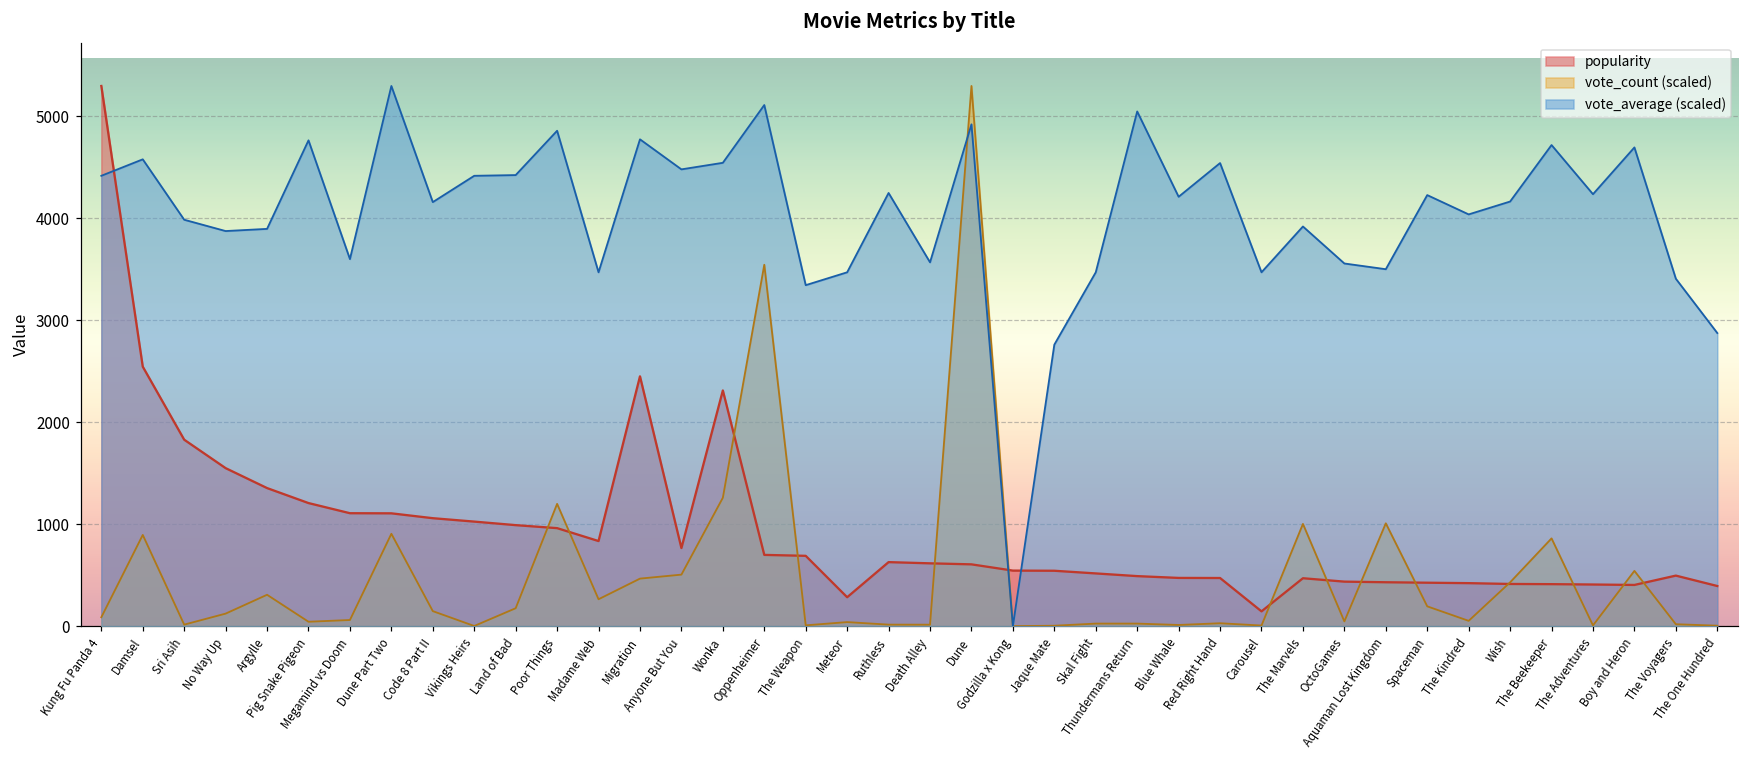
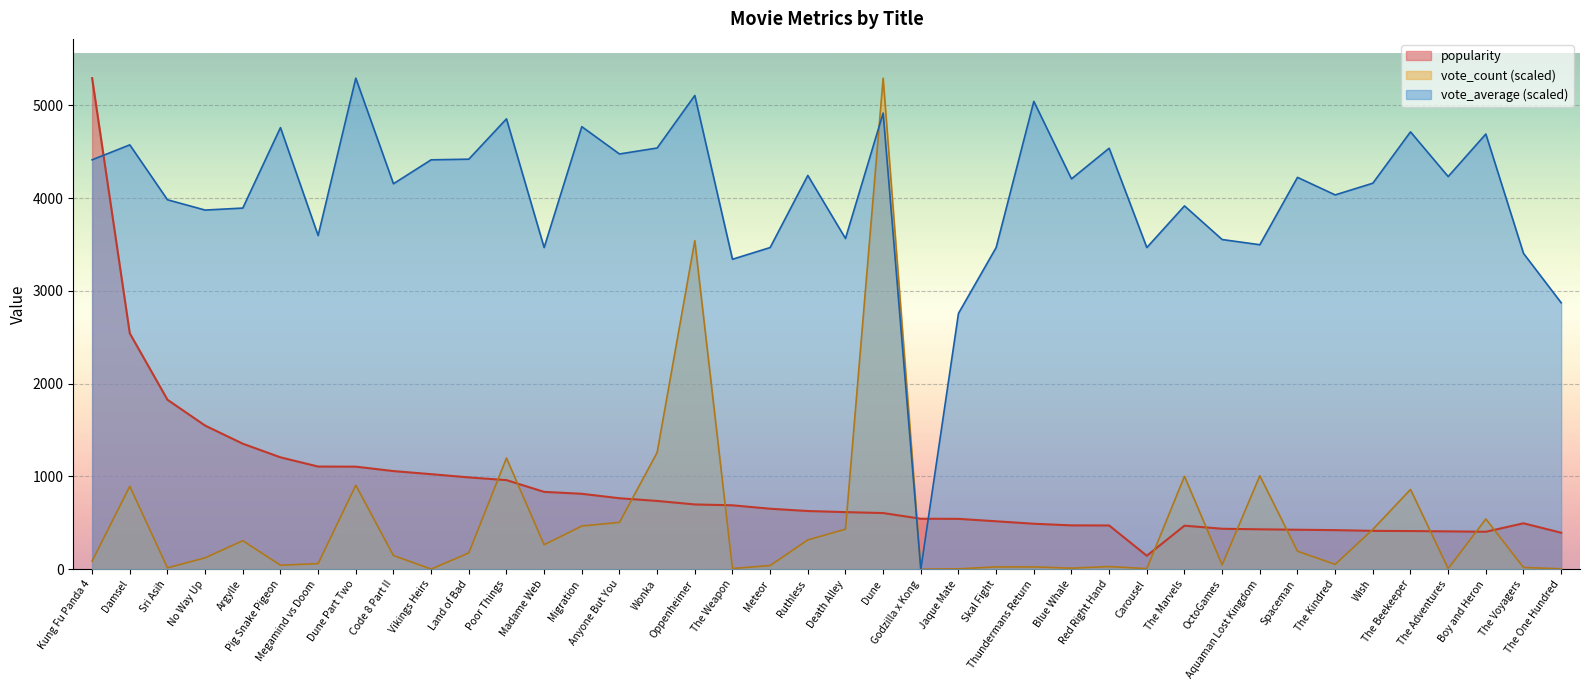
  {
    "popularity": {
      "Kung Fu Panda 4": 5300,
      "Damsel": 2500,
      "Sri Asih": 1800,
      "No Way Up": 1500,
      "Argylle": 1400,
      "Pig Snake Pigeon": 1200,
      "Megamind vs Doom": 1100,
      "Dune Part Two": 1100,
      "Code 8 Part II": 1100,
      "Vikings Heirs": 1000,
      "Land of Bad": 1000,
      "Poor Things": 1000,
      "Madame Web": 800,
-     "Migration": 2400,
+     "Migration": 800,
      "Anyone But You": 800,
-     "Wonka": 2300,
+     "Wonka": 700,
      "Oppenheimer": 700,
      "The Weapon": 700,
-     "Meteor": 300,
+     "Meteor": 700,
      "Ruthless": 600,
      "Death Alley": 600,
      "Dune": 600,
      "Godzilla x Kong": 500,
      "Jaque Mate": 500,
      "Skal Fight": 500,
      "Thundermans Return": 500,
      "Blue Whale": 500,
      "Red Right Hand": 500,
      "Carousel": 100,
      "The Marvels": 500,
      "OctoGames": 400,
      "Aquaman Lost Kingdom": 400,
      "Spaceman": 400,
      "The Kindred": 400,
      "The Beekeeper": 400,
      "The Adventures": 400,
      "Boy and Heron": 400,
      "The Voyagers": 500,
      "The One Hundred": 400
    },
    "vote_count (scaled)": {
      "Kung Fu Panda 4": 100,
      "Damsel": 900,
      "Sri Asih": 0,
      "No Way Up": 100,
      "Argylle": 300,
      "Pig Snake Pigeon": 0,
      "Megamind vs Doom": 100,
      "Dune Part Two": 900,
      "Code 8 Part II": 100,
      "Vikings Heirs": 0,
      "Land of Bad": 200,
      "Poor Things": 1200,
      "Madame Web": 300,
      "Migration": 500,
      "Anyone But You": 500,
      "Wonka": 1300,
      "Oppenheimer": 3500,
      "The Weapon": 0,
      "Meteor": 0,
-     "Ruthless": 0,
-     "Death Alley": 0,
+     "Ruthless": 300,
+     "Death Alley": 400,
      "Dune": 5300,
      "Jaque Mate": 0,
      "Skal Fight": 0,
      "Thundermans Return": 0,
      "Blue Whale": 0,
      "Red Right Hand": 0,
      "Carousel": 0,
      "The Marvels": 1000,
      "OctoGames": 0,
      "Aquaman Lost Kingdom": 1000,
      "Spaceman": 200,
      "The Kindred": 100,
      "The Beekeeper": 900,
      "The Adventures": 0,
      "Boy and Heron": 500,
      "The Voyagers": 0,
      "The One Hundred": 0
    },
    "vote_average (scaled)": {
      "Kung Fu Panda 4": 4400,
      "Damsel": 4600,
      "Sri Asih": 4000,
      "No Way Up": 3900,
      "Argylle": 3900,
      "Pig Snake Pigeon": 4800,
      "Megamind vs Doom": 3600,
      "Dune Part Two": 5300,
      "Code 8 Part II": 4200,
      "Vikings Heirs": 4400,
      "Land of Bad": 4400,
      "Poor Things": 4900,
      "Madame Web": 3500,
      "Migration": 4800,
      "Anyone But You": 4500,
      "Wonka": 4500,
      "Oppenheimer": 5100,
      "The Weapon": 3300,
      "Meteor": 3500,
      "Ruthless": 4200,
      "Death Alley": 3600,
      "Dune": 4900,
      "Jaque Mate": 2800,
      "Skal Fight": 3500,
      "Thundermans Return": 5000,
      "Blue Whale": 4200,
      "Red Right Hand": 4500,
      "Carousel": 3500,
      "The Marvels": 3900,
      "OctoGames": 3600,
      "Aquaman Lost Kingdom": 3500,
      "Spaceman": 4200,
      "The Kindred": 4000,
      "Wish": 4200,
      "The Beekeeper": 4700,
      "The Adventures": 4200,
      "Boy and Heron": 4700,
      "The Voyagers": 3400,
      "The One Hundred": 2900
    }
  }
